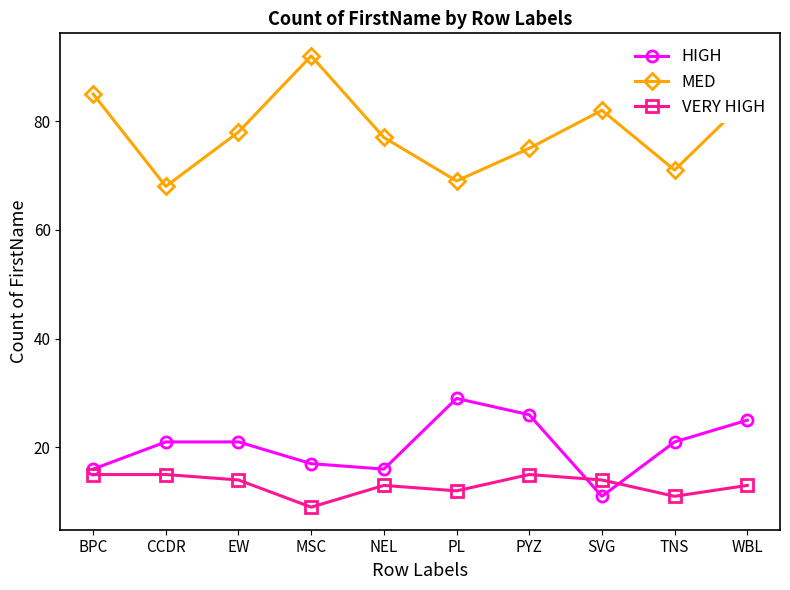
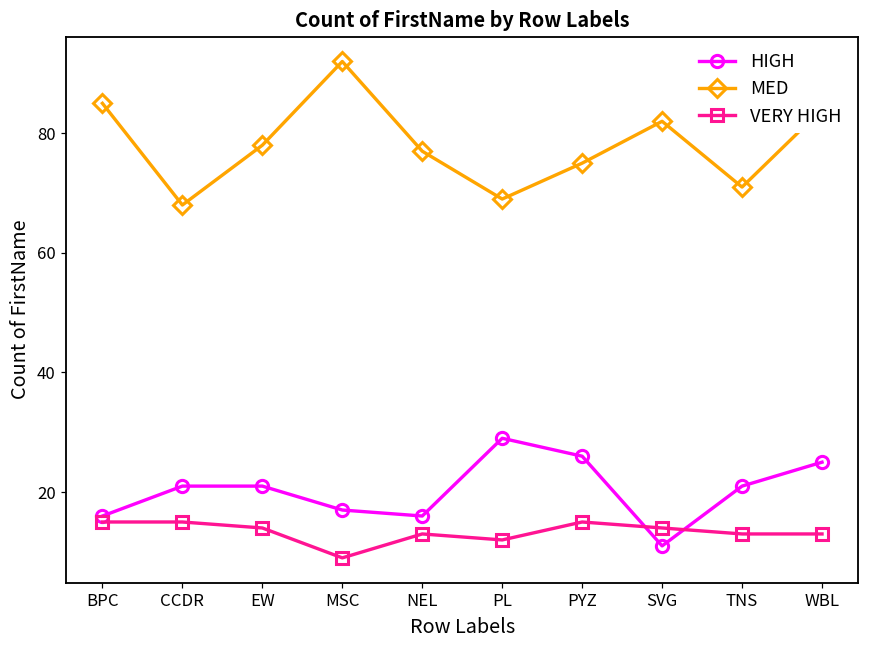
  {
    "HIGH": {
      "BPC": 16,
      "CCDR": 21,
      "EW": 21,
      "MSC": 17,
      "NEL": 16,
      "PL": 29,
      "PYZ": 26,
      "SVG": 11,
      "TNS": 21,
      "WBL": 25
    },
    "MED": {
      "BPC": 85,
      "CCDR": 68,
      "EW": 78,
      "MSC": 92,
      "NEL": 77,
      "PL": 69,
      "PYZ": 75,
      "SVG": 82,
      "TNS": 71
    },
    "VERY HIGH": {
      "BPC": 15,
      "CCDR": 15,
      "EW": 14,
      "MSC": 9,
      "NEL": 13,
      "PL": 12,
      "PYZ": 15,
      "SVG": 14,
-     "TNS": 11,
+     "TNS": 13,
      "WBL": 13
    }
  }
